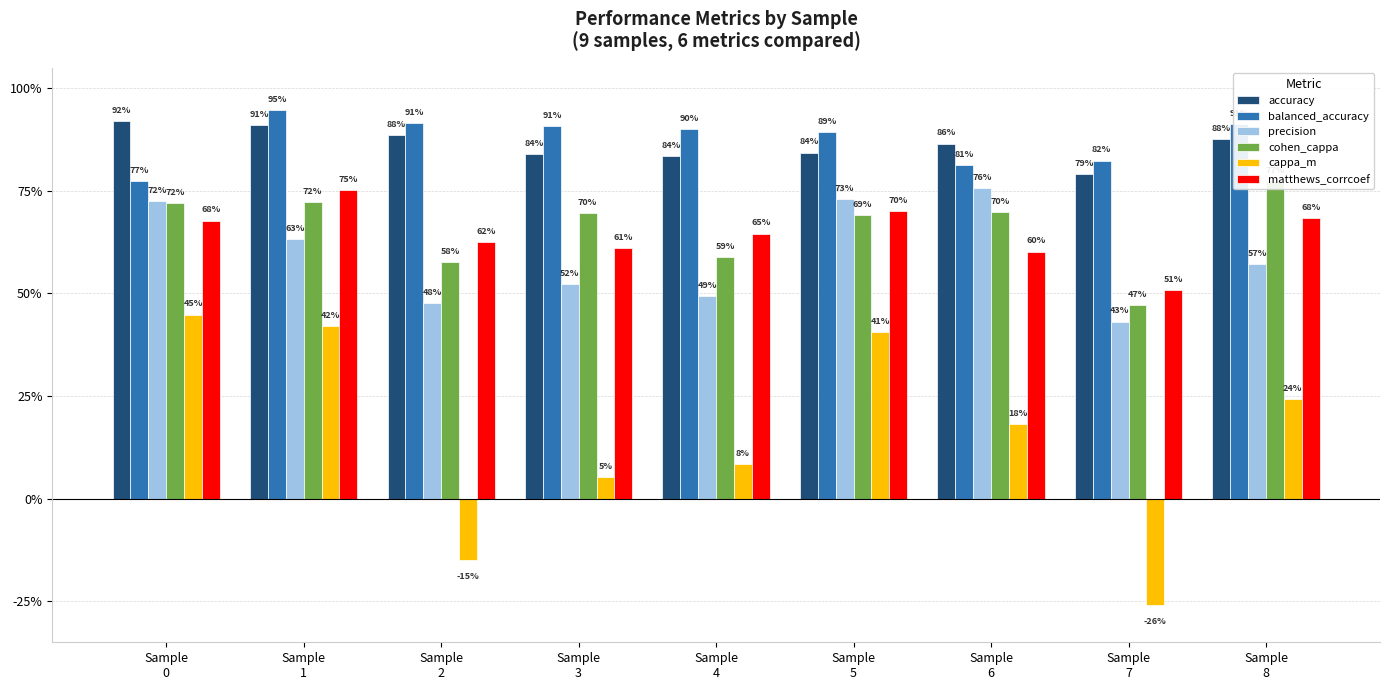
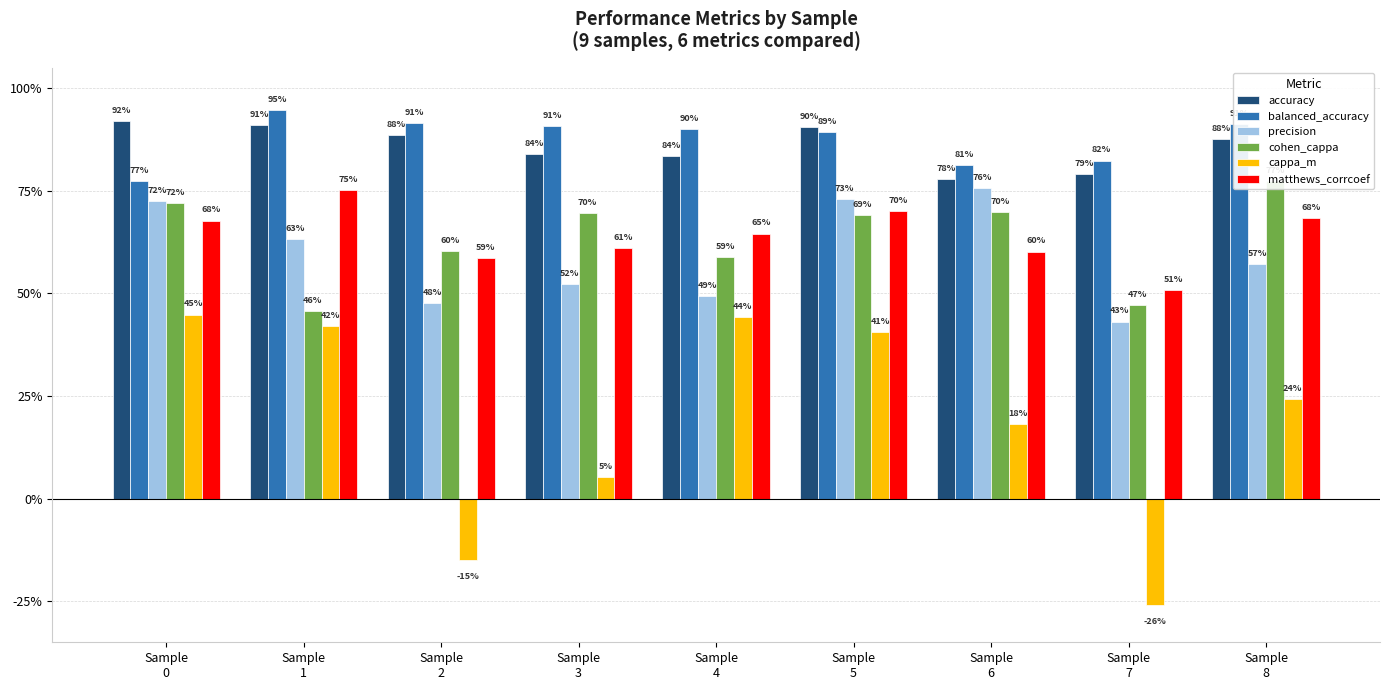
  {
    "accuracy": {
      "Sample 0": "92%",
      "Sample 1": "91%",
      "Sample 2": "88%",
      "Sample 3": "84%",
      "Sample 4": "84%",
-     "Sample 5": "84%",
-     "Sample 6": "86%",
+     "Sample 5": "90%",
+     "Sample 6": "78%",
      "Sample 7": "79%",
      "Sample 8": "88%"
    },
    "balanced_accuracy": {
      "Sample 0": "77%",
      "Sample 1": "95%",
      "Sample 2": "91%",
      "Sample 3": "91%",
      "Sample 4": "90%",
      "Sample 5": "89%",
      "Sample 6": "81%",
      "Sample 7": "82%"
    },
    "precision": {
      "Sample 0": "72%",
      "Sample 1": "63%",
      "Sample 2": "48%",
      "Sample 3": "52%",
      "Sample 4": "49%",
      "Sample 5": "73%",
      "Sample 6": "76%",
      "Sample 7": "43%",
      "Sample 8": "57%"
    },
    "cohen_cappa": {
      "Sample 0": "72%",
-     "Sample 1": "72%",
-     "Sample 2": "58%",
+     "Sample 1": "46%",
+     "Sample 2": "60%",
      "Sample 3": "70%",
      "Sample 4": "59%",
      "Sample 5": "69%",
      "Sample 6": "70%",
      "Sample 7": "47%"
    },
    "cappa_m": {
      "Sample 0": "45%",
      "Sample 1": "42%",
      "Sample 2": "-15%",
      "Sample 3": "5%",
-     "Sample 4": "8%",
+     "Sample 4": "44%",
      "Sample 5": "41%",
      "Sample 6": "18%",
      "Sample 7": "-26%",
      "Sample 8": "24%"
    },
    "matthews_corrcoef": {
      "Sample 0": "68%",
      "Sample 1": "75%",
-     "Sample 2": "62%",
+     "Sample 2": "59%",
      "Sample 3": "61%",
      "Sample 4": "65%",
      "Sample 5": "70%",
      "Sample 6": "60%",
      "Sample 7": "51%",
      "Sample 8": "68%"
    }
  }
